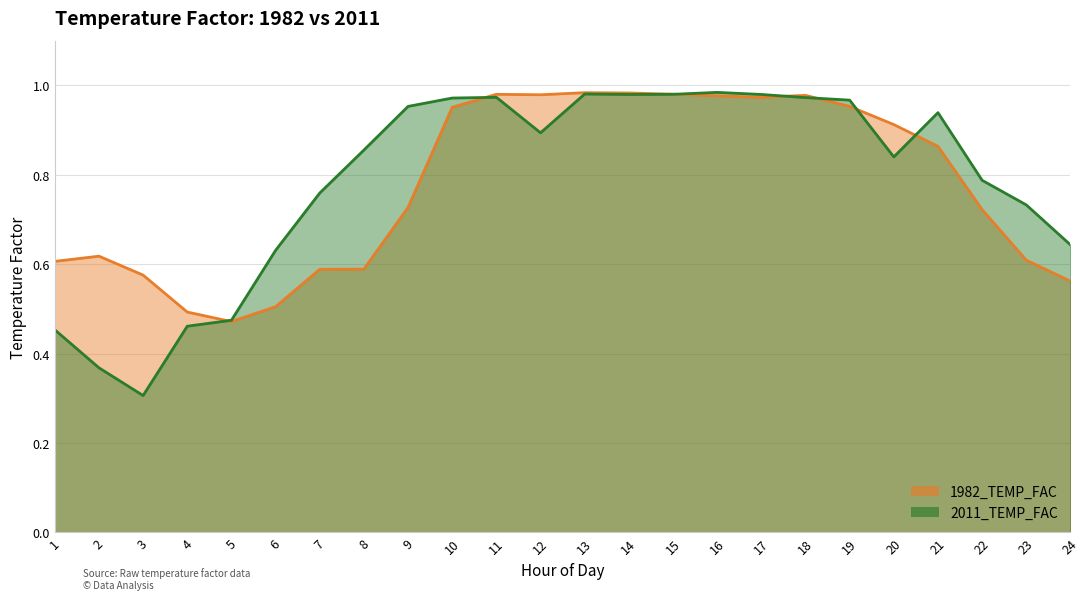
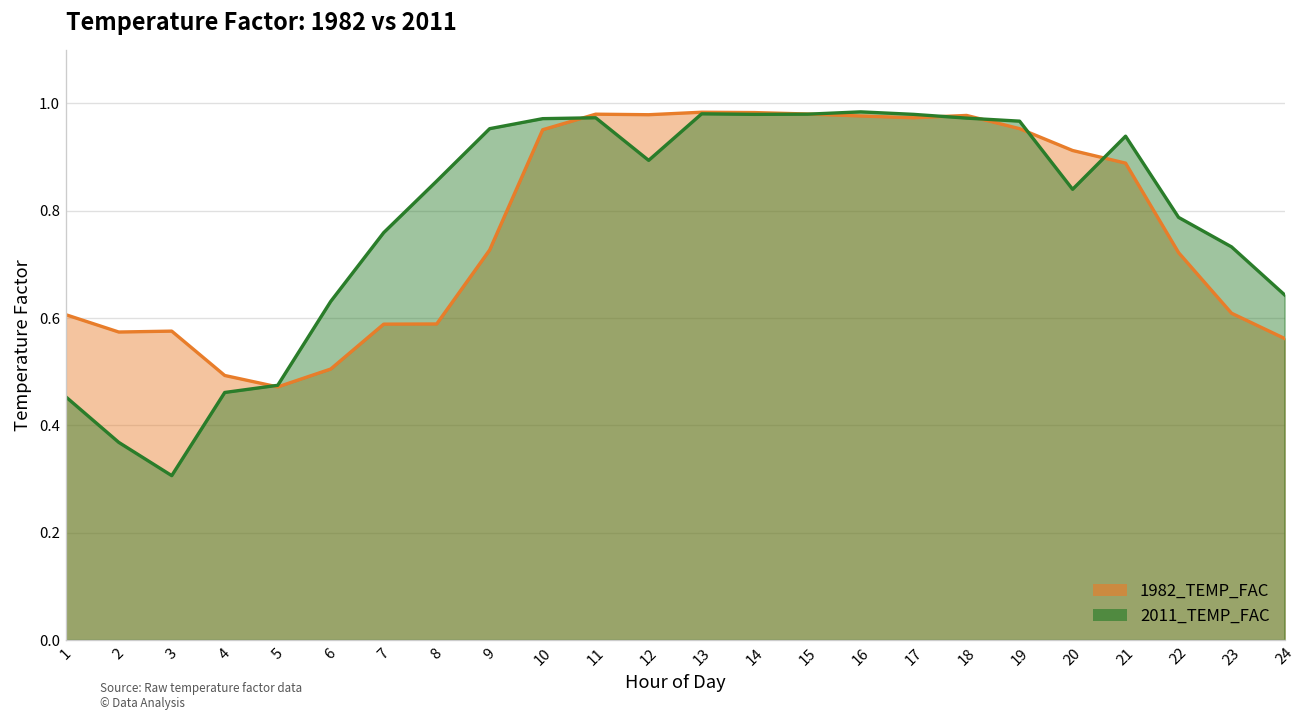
  {
    "1982_TEMP_FAC": {
      "1": 0.61,
-     "2": 0.62,
+     "2": 0.57,
      "3": 0.58,
      "4": 0.49,
      "6": 0.51,
      "7": 0.59,
      "8": 0.59,
      "9": 0.73,
      "10": 0.95,
      "11": 0.98,
      "12": 0.98,
      "16": 0.98,
      "17": 0.97,
      "19": 0.95,
      "20": 0.91,
-     "21": 0.86,
+     "21": 0.89,
      "22": 0.72,
      "23": 0.61,
      "24": 0.56
    },
    "2011_TEMP_FAC": {
      "1": 0.45,
      "2": 0.37,
      "3": 0.31,
      "4": 0.46,
      "6": 0.63,
      "7": 0.76,
      "8": 0.86,
      "9": 0.95,
      "10": 0.97,
      "11": 0.97,
      "12": 0.89,
      "16": 0.98,
      "17": 0.98,
      "19": 0.97,
      "20": 0.84,
      "21": 0.94,
      "22": 0.79,
      "23": 0.73,
      "24": 0.64
    }
  }
